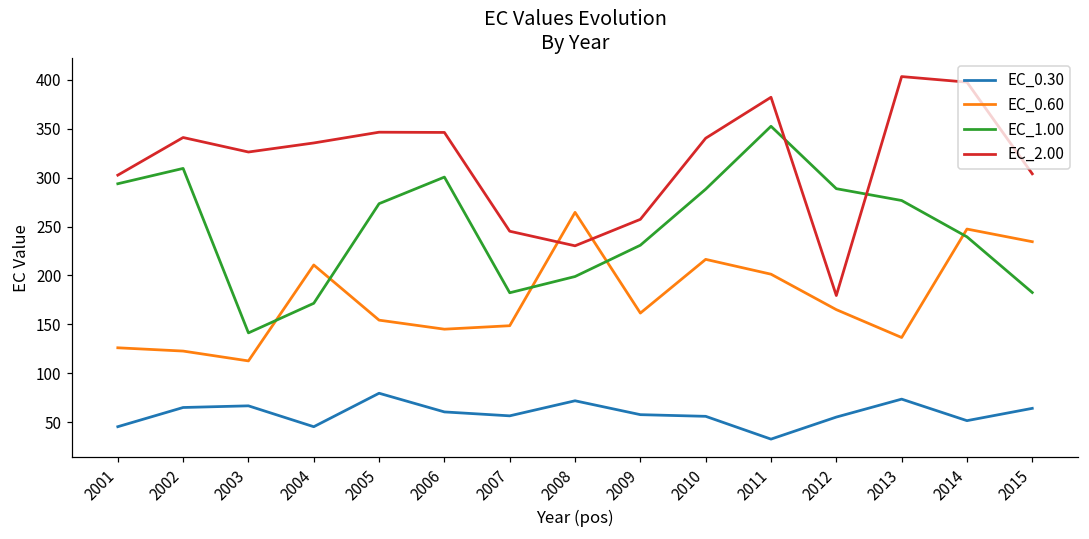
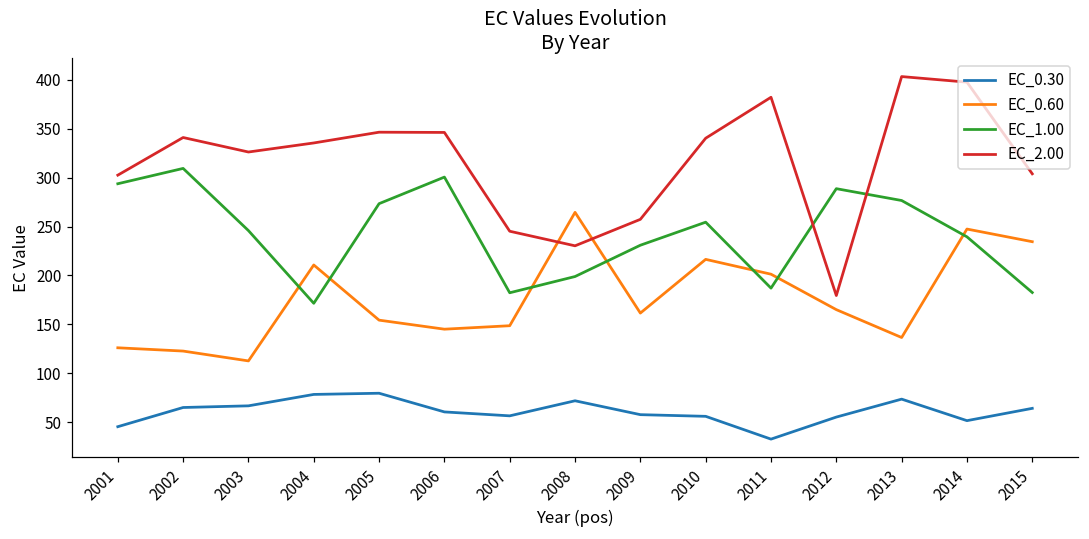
  {
    "EC_0.30": {
      "2001": 50,
      "2002": 70,
      "2003": 70,
-     "2004": 50,
+     "2004": 80,
      "2005": 80,
      "2006": 60,
      "2007": 60,
      "2008": 70,
      "2009": 60,
      "2010": 60,
      "2011": 30,
      "2012": 60,
      "2013": 70,
      "2014": 50,
      "2015": 60
    },
    "EC_0.60": {
      "2001": 130,
      "2002": 120,
      "2003": 110,
      "2004": 210,
      "2005": 150,
      "2006": 150,
      "2007": 150,
      "2008": 260,
      "2009": 160,
      "2010": 220,
      "2011": 200,
      "2012": 170,
      "2013": 140,
      "2014": 250,
      "2015": 230
    },
    "EC_1.00": {
      "2001": 290,
      "2002": 310,
-     "2003": 140,
+     "2003": 250,
      "2004": 170,
      "2005": 270,
      "2006": 300,
      "2007": 180,
      "2008": 200,
      "2009": 230,
-     "2010": 290,
-     "2011": 350,
+     "2010": 250,
+     "2011": 190,
      "2012": 290,
      "2013": 280,
      "2014": 240,
      "2015": 180
    },
    "EC_2.00": {
      "2001": 300,
      "2002": 340,
      "2003": 330,
      "2004": 340,
      "2005": 350,
      "2006": 350,
      "2007": 250,
      "2008": 230,
      "2009": 260,
      "2010": 340,
      "2011": 380,
      "2012": 180,
      "2013": 400,
      "2015": 300
    }
  }
